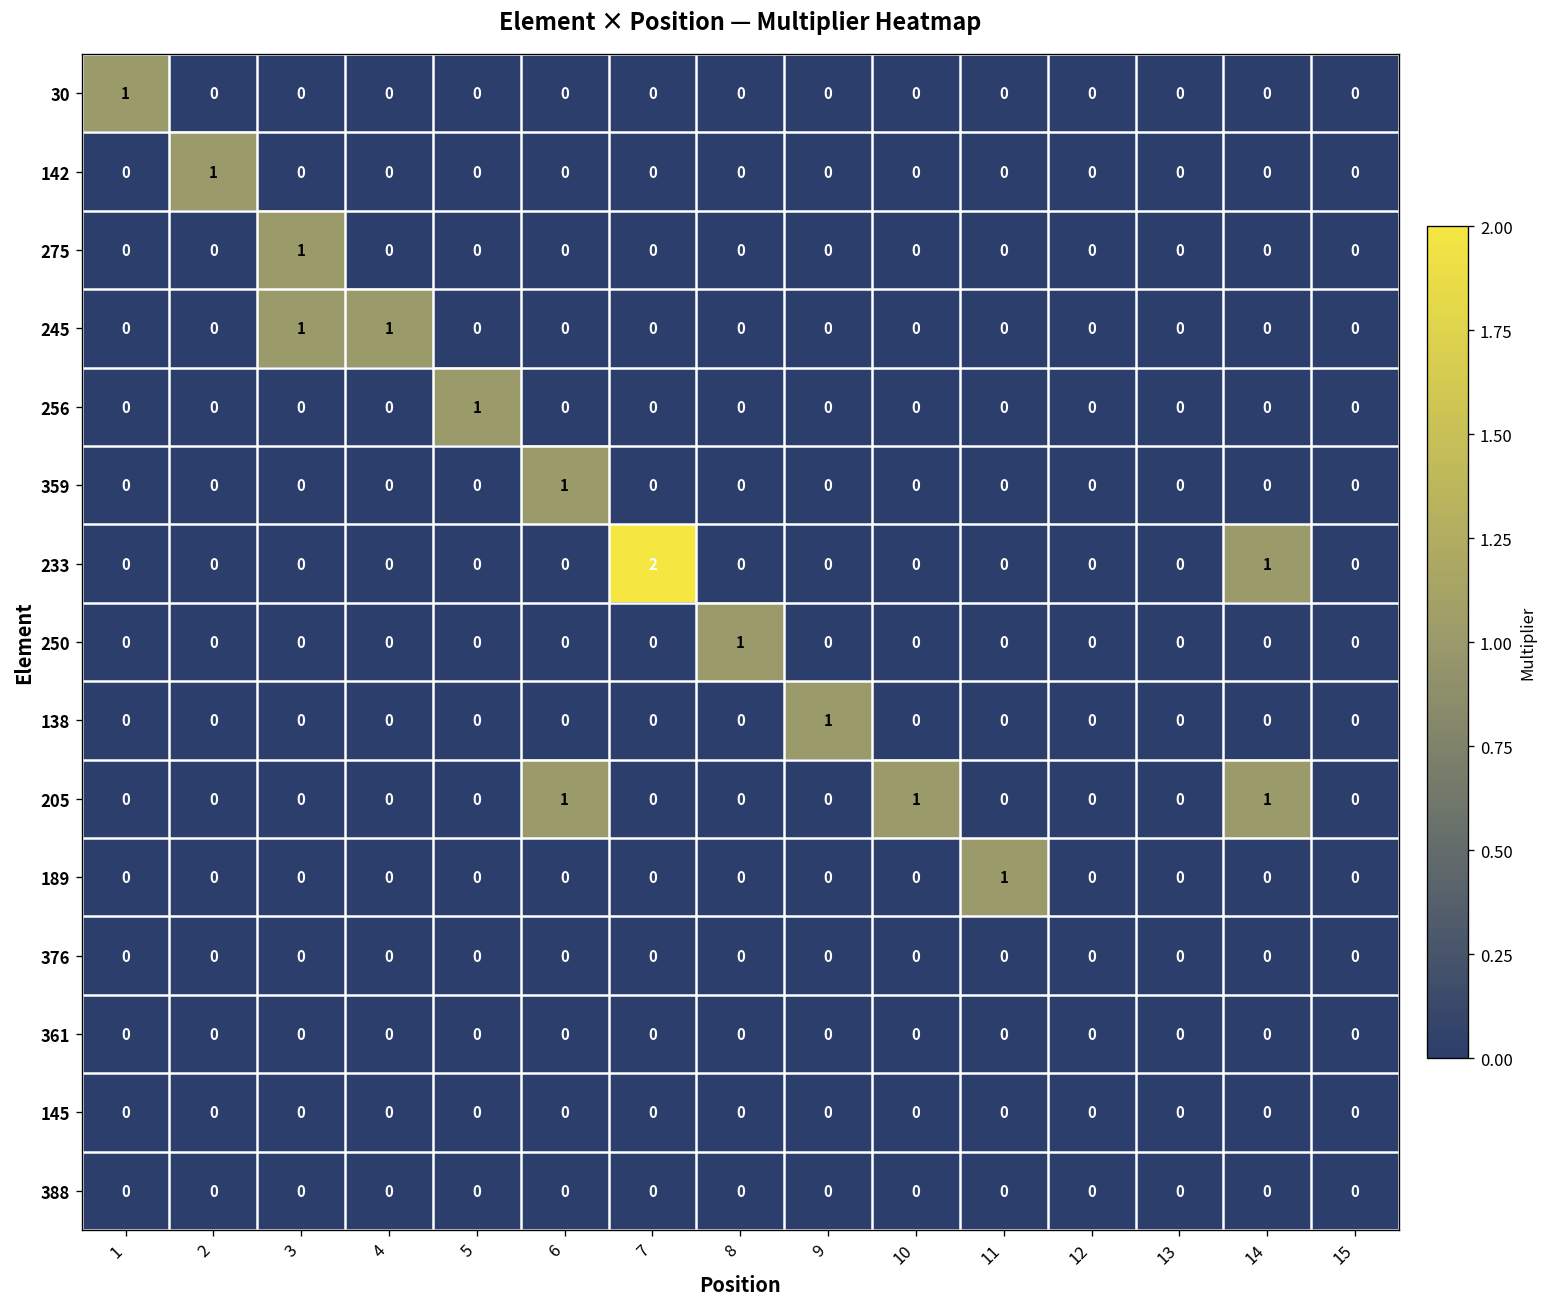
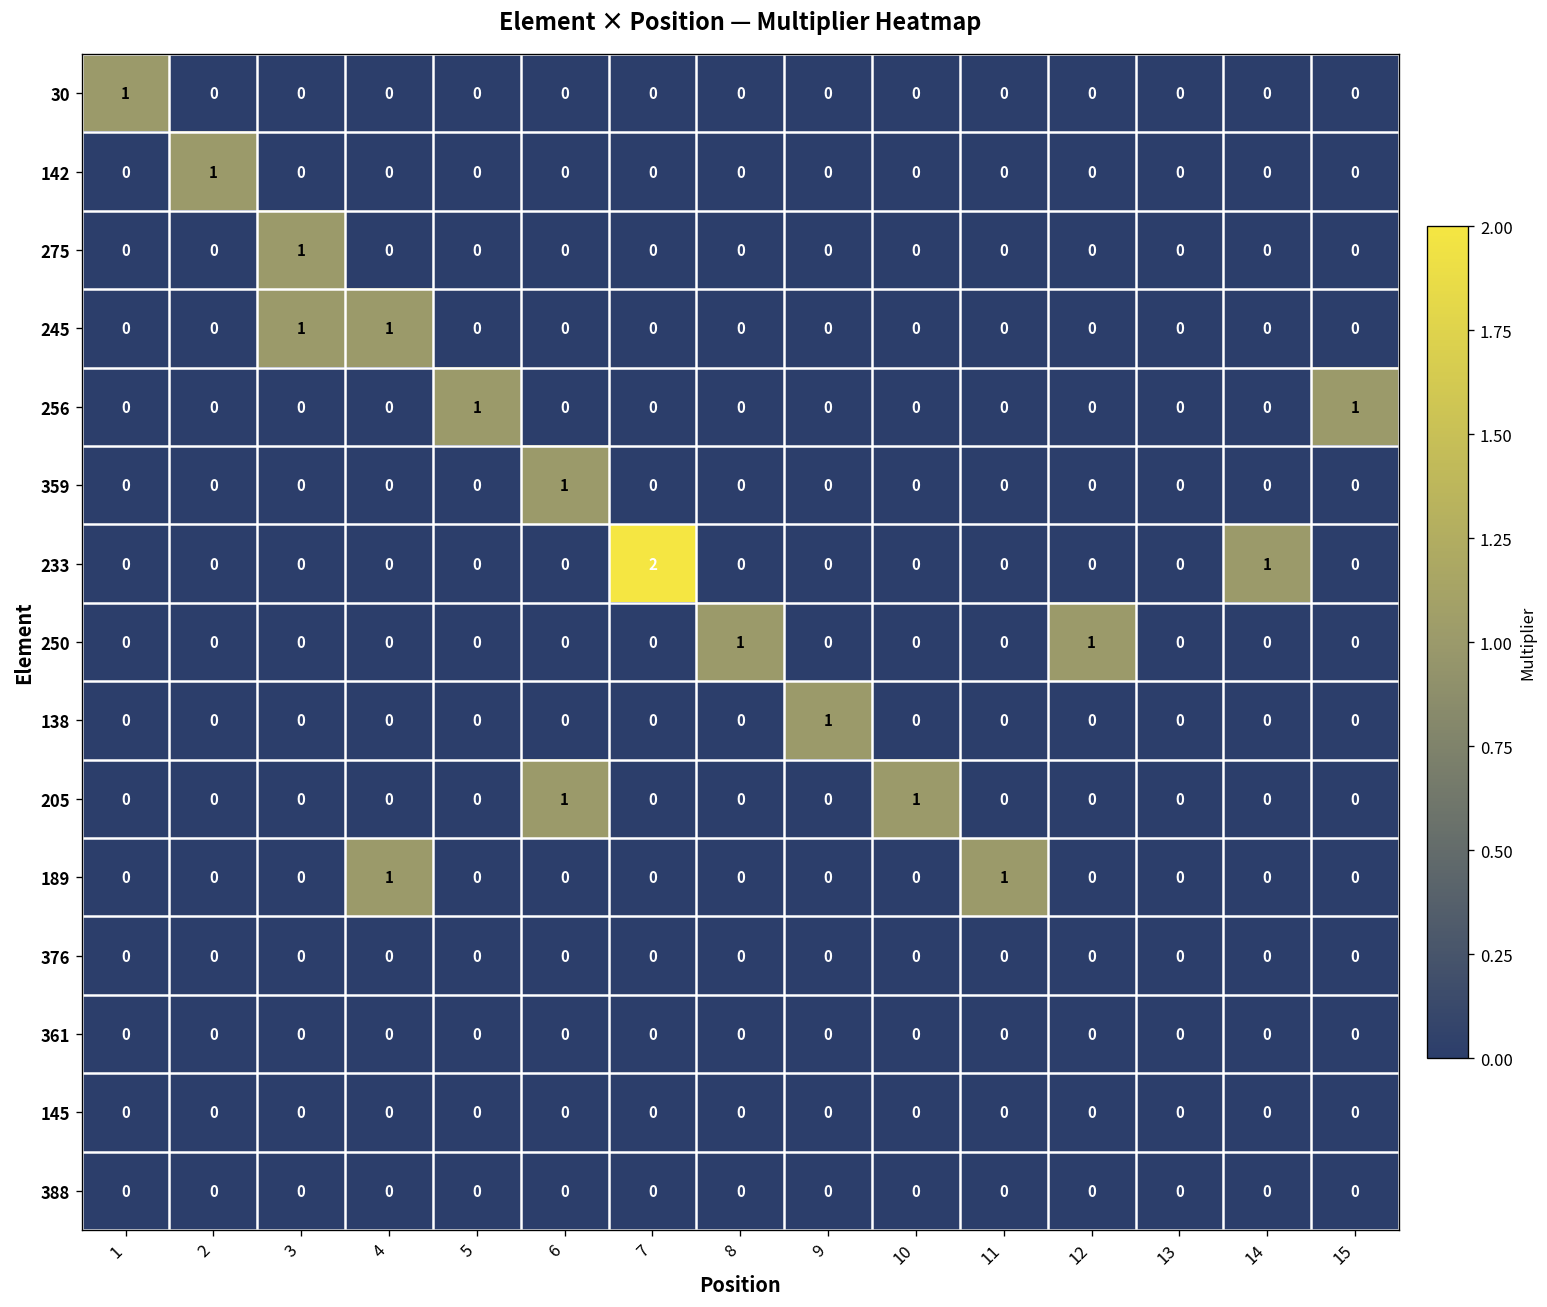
  {
    "256": {
      "1": 0,
      "2": 0,
      "3": 0,
      "4": 0,
      "5": 1,
      "6": 0,
      "7": 0,
      "8": 0,
      "9": 0,
      "10": 0,
      "11": 0,
      "12": 0,
      "13": 0,
      "14": 0,
-     "15": 0
+     "15": 1
    },
    "250": {
      "1": 0,
      "2": 0,
      "3": 0,
      "4": 0,
      "5": 0,
      "6": 0,
      "7": 0,
      "8": 1,
      "9": 0,
      "10": 0,
      "11": 0,
-     "12": 0,
+     "12": 1,
      "13": 0,
      "14": 0,
      "15": 0
    },
    "205": {
      "1": 0,
      "2": 0,
      "3": 0,
      "4": 0,
      "5": 0,
      "6": 1,
      "7": 0,
      "8": 0,
      "9": 0,
      "10": 1,
      "11": 0,
      "12": 0,
      "13": 0,
-     "14": 1,
+     "14": 0,
      "15": 0
    },
    "189": {
      "1": 0,
      "2": 0,
      "3": 0,
-     "4": 0,
+     "4": 1,
      "5": 0,
      "6": 0,
      "7": 0,
      "8": 0,
      "9": 0,
      "10": 0,
      "11": 1,
      "12": 0,
      "13": 0,
      "14": 0,
      "15": 0
    }
  }
